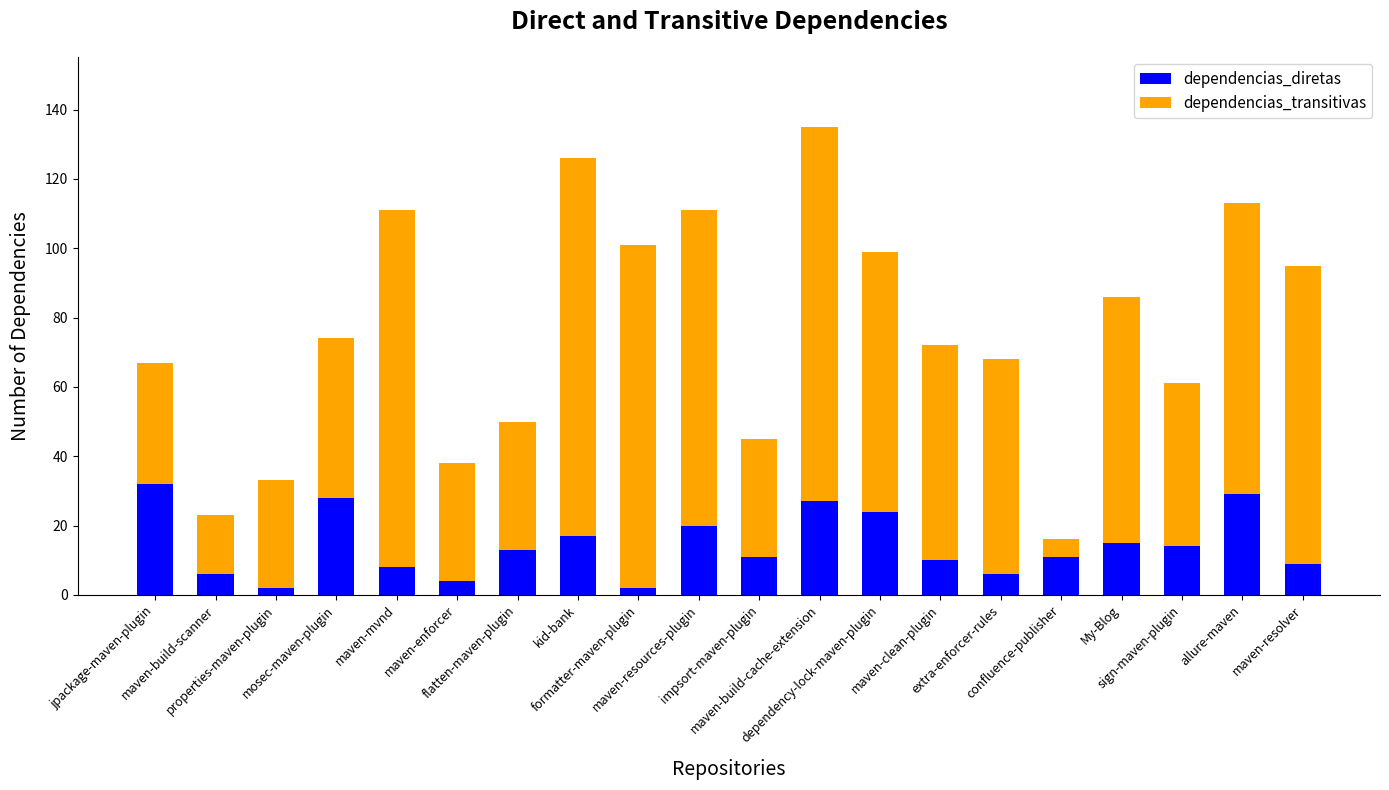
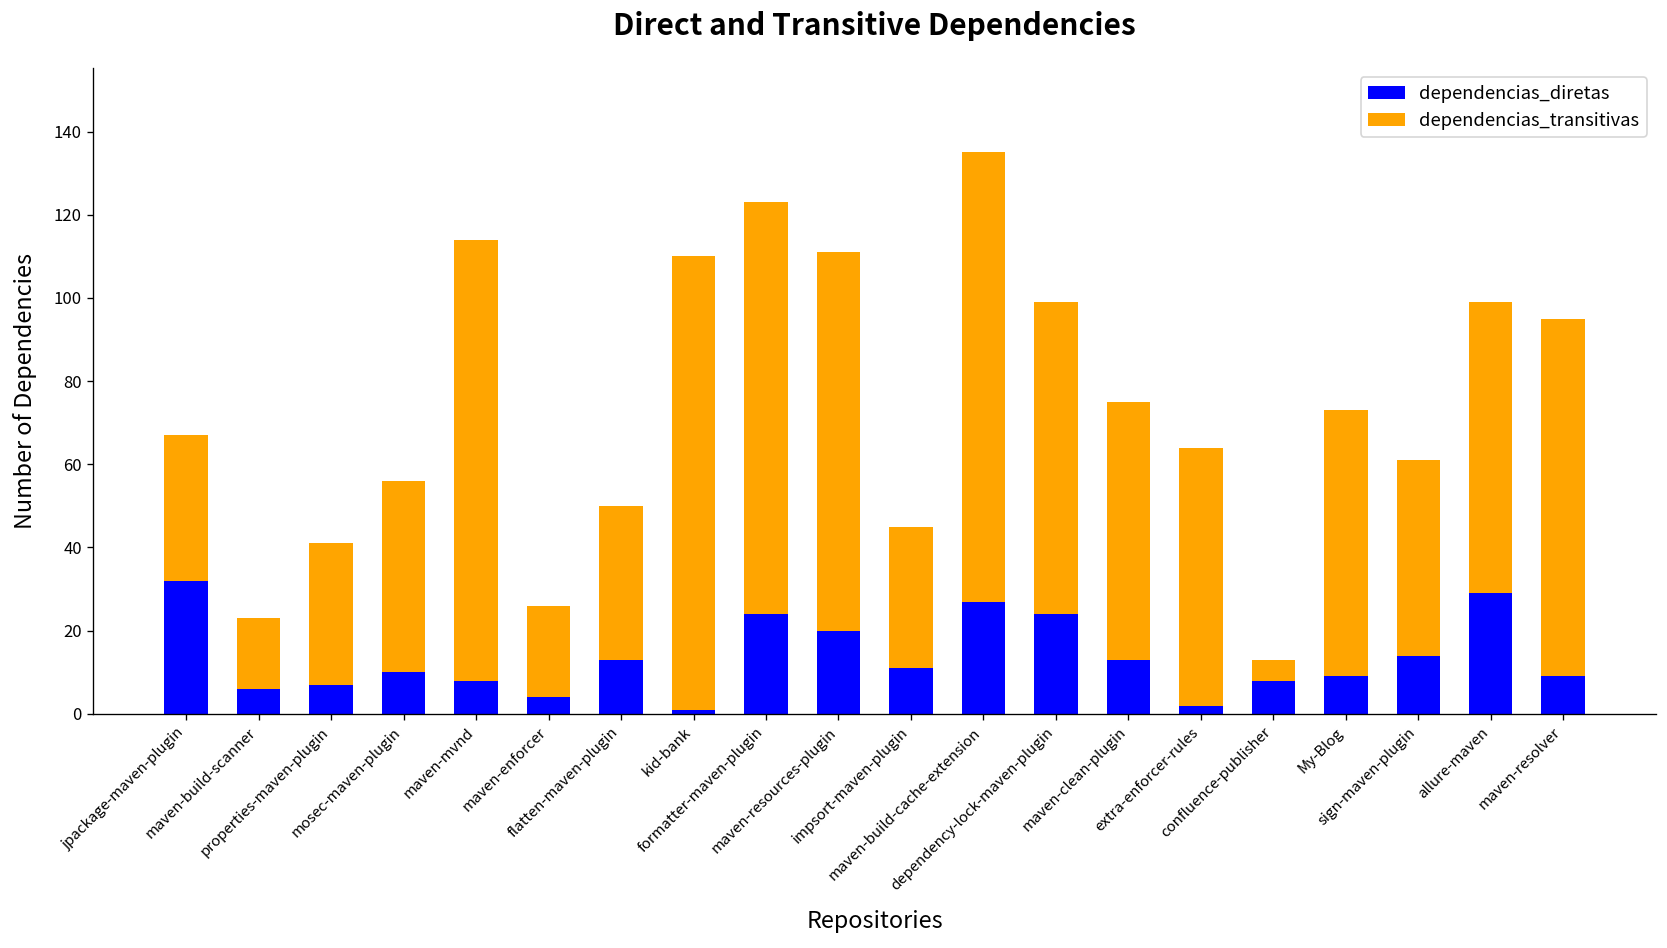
  {
    "dependencias_diretas": {
      "jpackage-maven-plugin": 32,
      "maven-build-scanner": 6,
-     "properties-maven-plugin": 2,
-     "mosec-maven-plugin": 28,
+     "properties-maven-plugin": 7,
+     "mosec-maven-plugin": 10,
      "maven-mvnd": 8,
      "maven-enforcer": 4,
      "flatten-maven-plugin": 13,
-     "kid-bank": 17,
-     "formatter-maven-plugin": 2,
+     "kid-bank": 1,
+     "formatter-maven-plugin": 24,
      "maven-resources-plugin": 20,
      "impsort-maven-plugin": 11,
      "maven-build-cache-extension": 27,
      "dependency-lock-maven-plugin": 24,
-     "maven-clean-plugin": 10,
-     "extra-enforcer-rules": 6,
-     "confluence-publisher": 11,
-     "My-Blog": 15,
+     "maven-clean-plugin": 13,
+     "extra-enforcer-rules": 2,
+     "confluence-publisher": 8,
+     "My-Blog": 9,
      "sign-maven-plugin": 14,
      "allure-maven": 29,
      "maven-resolver": 9
    },
    "dependencias_transitivas": {
      "jpackage-maven-plugin": 35,
      "maven-build-scanner": 17,
-     "properties-maven-plugin": 31,
+     "properties-maven-plugin": 34,
      "mosec-maven-plugin": 46,
-     "maven-mvnd": 103,
-     "maven-enforcer": 34,
+     "maven-mvnd": 106,
+     "maven-enforcer": 22,
      "flatten-maven-plugin": 37,
      "kid-bank": 109,
      "formatter-maven-plugin": 99,
      "maven-resources-plugin": 91,
      "impsort-maven-plugin": 34,
      "maven-build-cache-extension": 108,
      "dependency-lock-maven-plugin": 75,
      "maven-clean-plugin": 62,
      "extra-enforcer-rules": 62,
      "confluence-publisher": 5,
-     "My-Blog": 71,
+     "My-Blog": 64,
      "sign-maven-plugin": 47,
-     "allure-maven": 84,
+     "allure-maven": 70,
      "maven-resolver": 86
    }
  }
